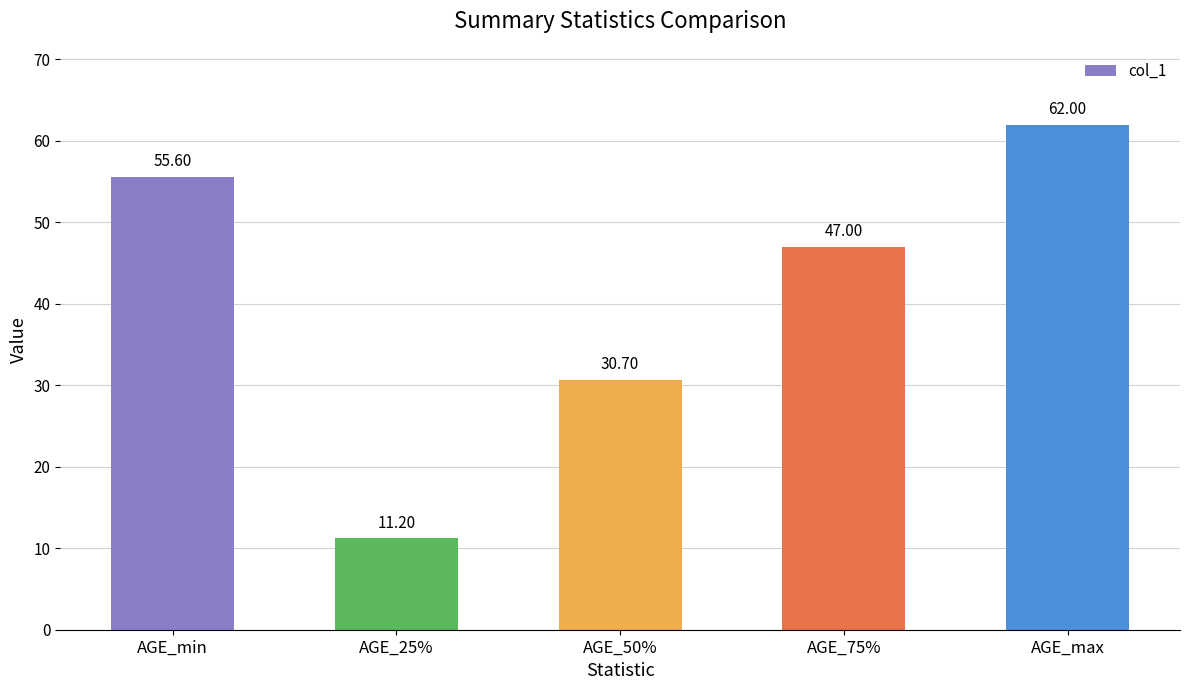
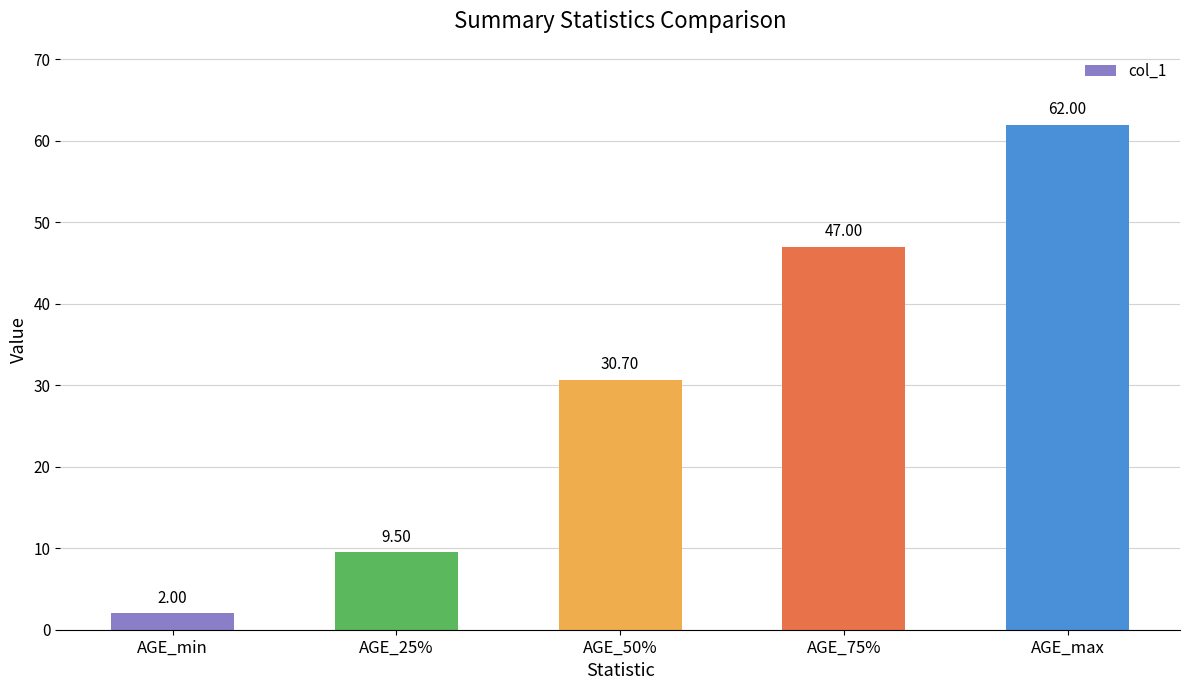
  {
-   "AGE_min": 55.60,
-   "AGE_25%": 11.20,
+   "AGE_min": 2.00,
+   "AGE_25%": 9.50,
    "AGE_50%": 30.70,
    "AGE_75%": 47.00,
    "AGE_max": 62.00
  }
